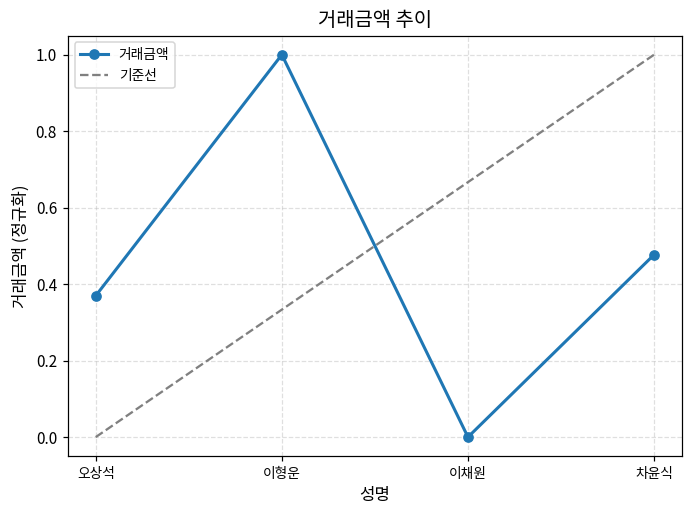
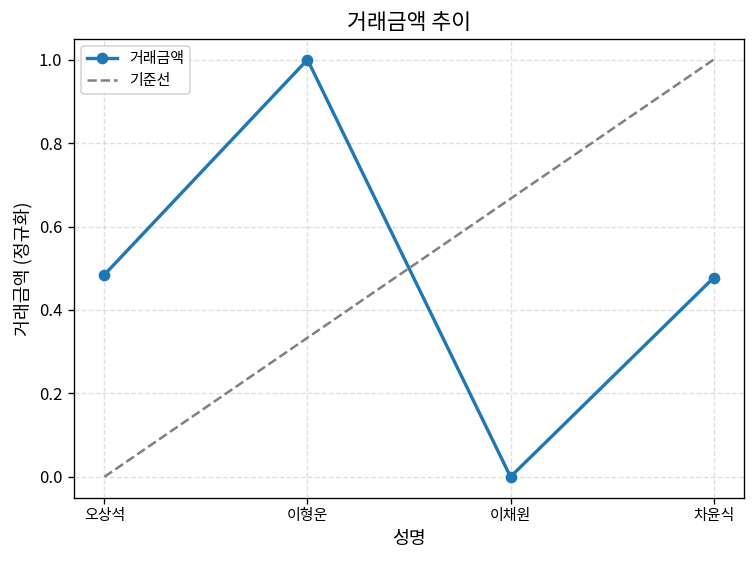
  {
    "거래금액": {
-     "오상석": 0.37,
+     "오상석": 0.48,
      "이형운": 1.00,
      "이채원": 0.00,
      "차윤식": 0.48
    },
    "기준선": {
      "오상석": 0.00,
      "차윤식": 1.00
    }
  }
